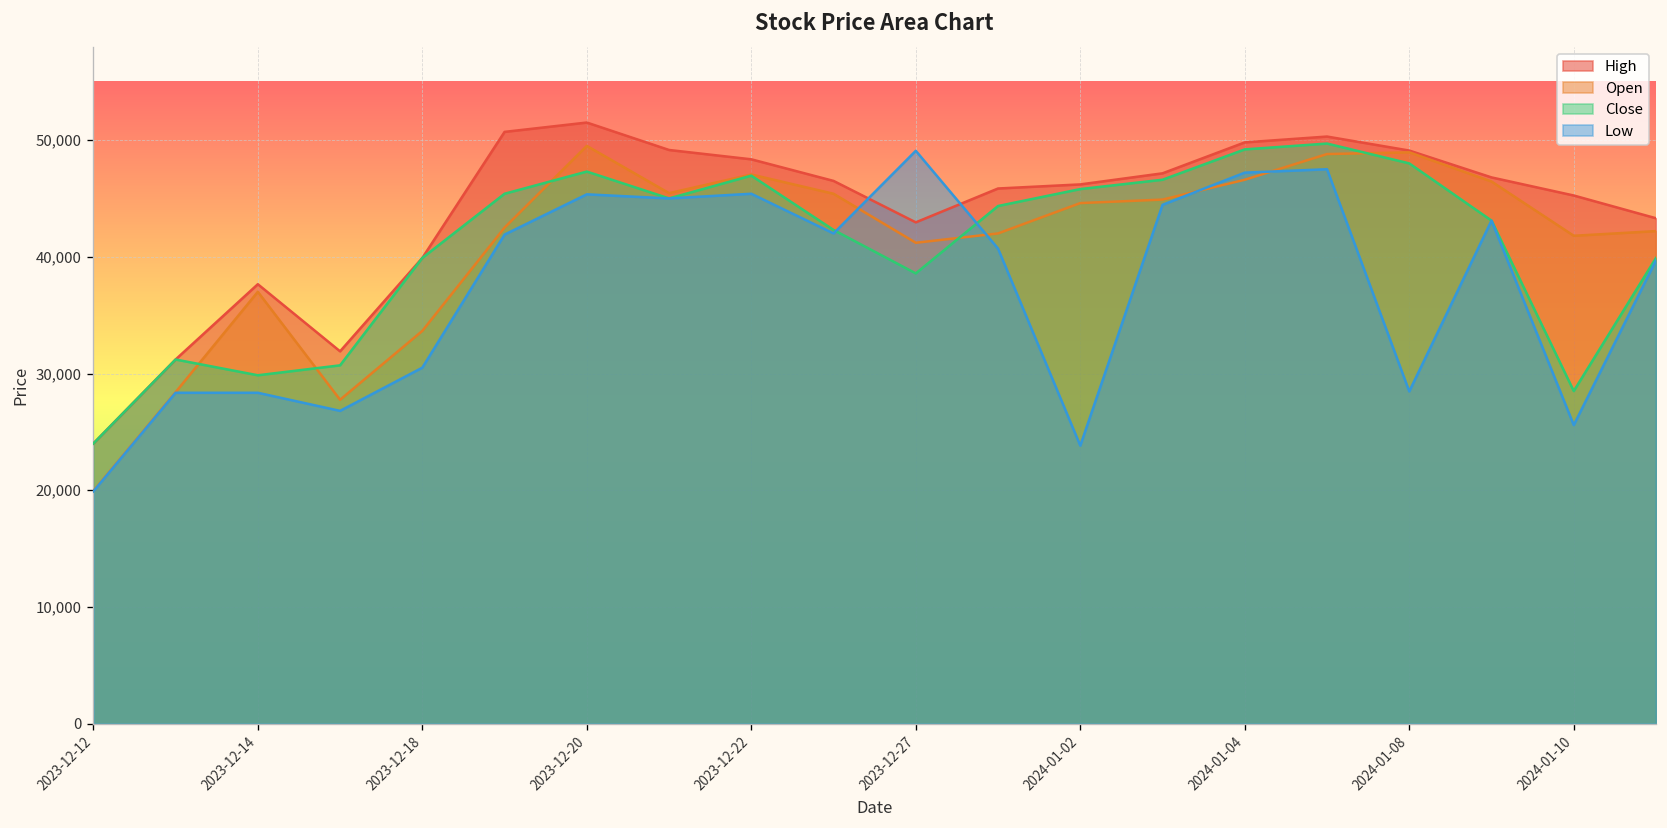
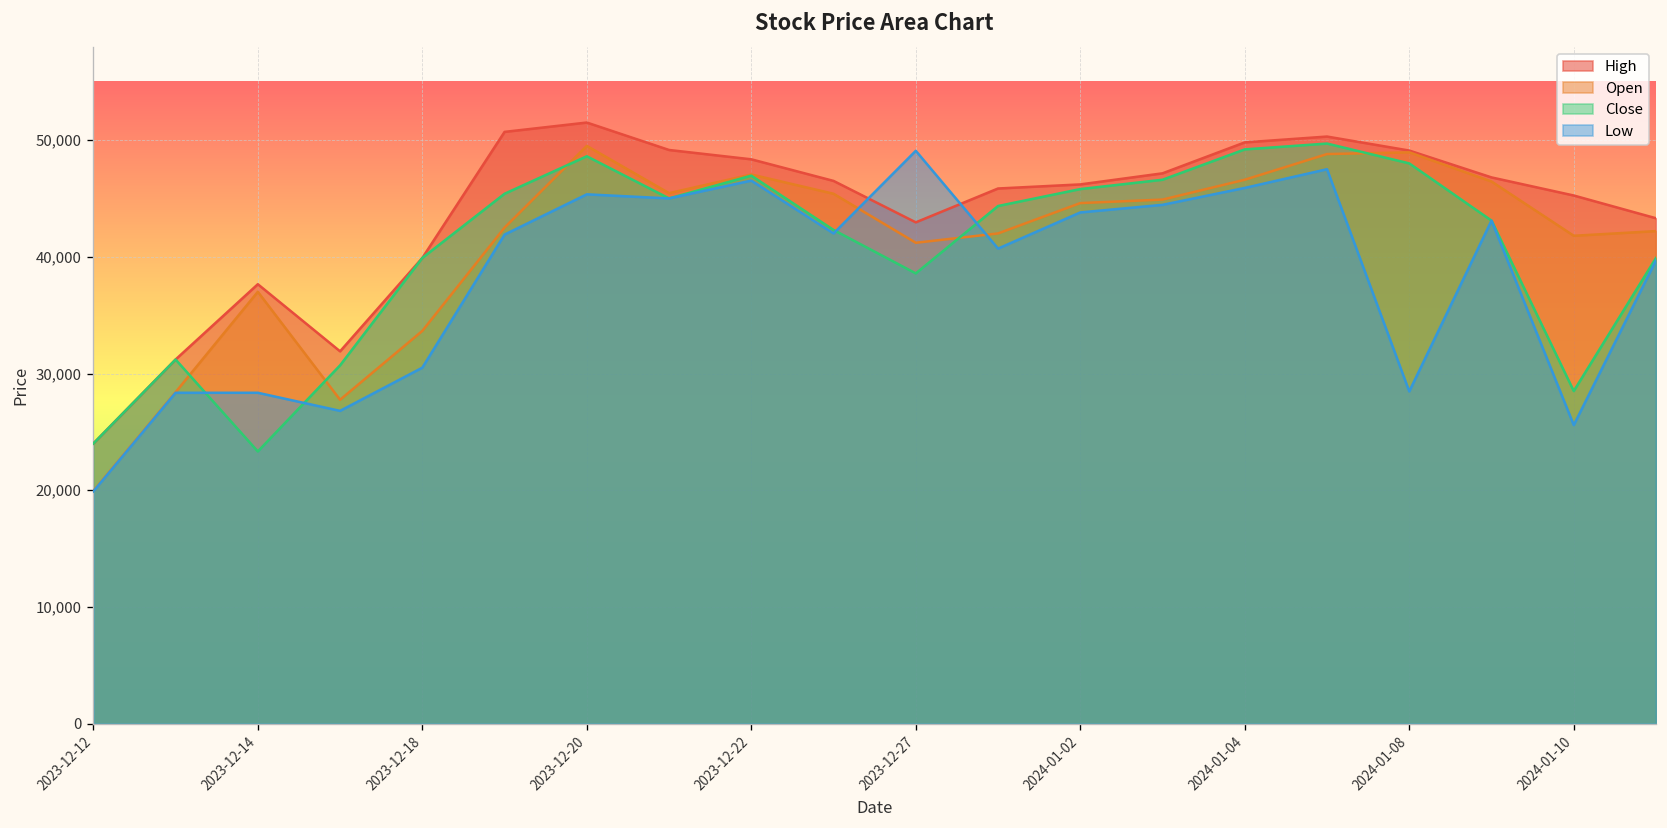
  {
    "Close": {
-     "2023-12-14": "30,000",
-     "2023-12-20": "47,000",
+     "2023-12-14": "23,000",
+     "2023-12-20": "49,000",
      "2023-12-27": "39,000",
      "2024-01-02": "46,000",
      "2024-01-04": "49,000",
      "2024-01-08": "48,000",
      "2024-01-10": "28,000"
    },
    "Low": {
      "2023-12-14": "28,000",
      "2023-12-18": "31,000",
      "2023-12-20": "45,000",
-     "2023-12-22": "45,000",
+     "2023-12-22": "47,000",
      "2023-12-27": "49,000",
-     "2024-01-02": "24,000",
-     "2024-01-04": "47,000",
+     "2024-01-02": "44,000",
+     "2024-01-04": "46,000",
      "2024-01-08": "28,000",
      "2024-01-10": "26,000"
    }
  }
